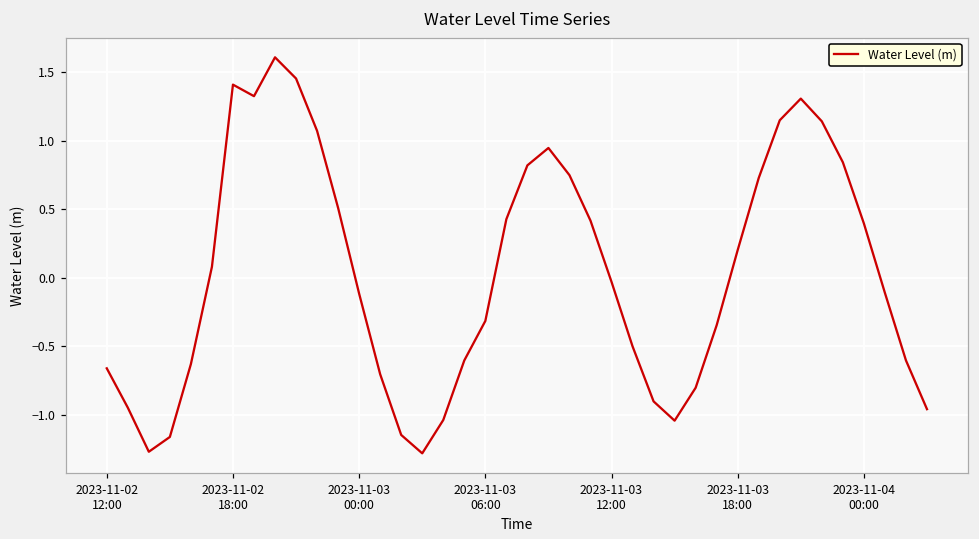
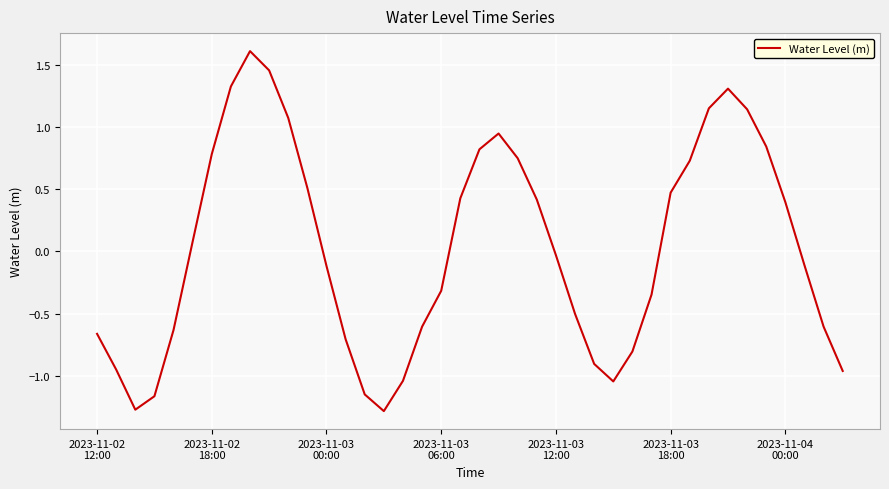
  {
    "2023-11-02 12:00": -0.66,
-   "2023-11-02 18:00": 1.41,
+   "2023-11-02 18:00": 0.78,
    "2023-11-03 00:00": -0.12,
    "2023-11-03 06:00": -0.32,
    "2023-11-03 12:00": -0.03,
-   "2023-11-03 18:00": 0.20,
+   "2023-11-03 18:00": 0.47,
    "2023-11-04 00:00": 0.40
  }
